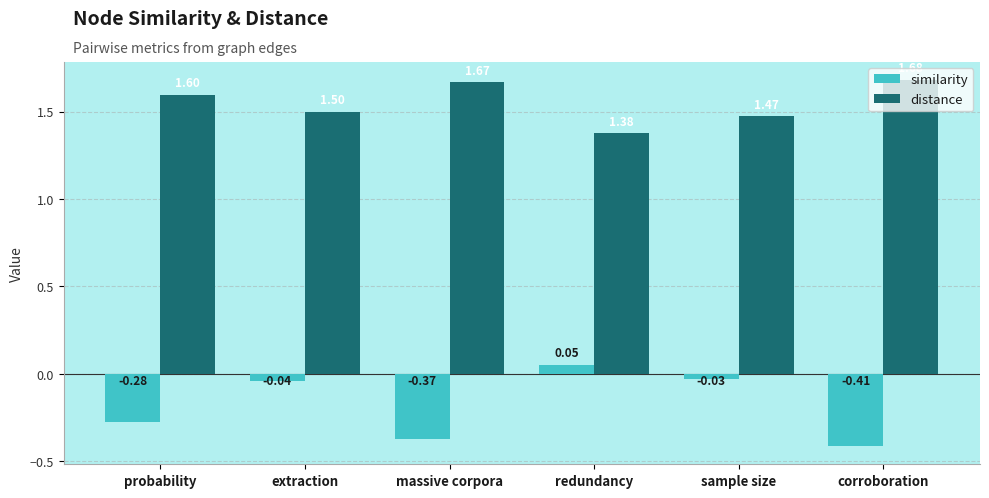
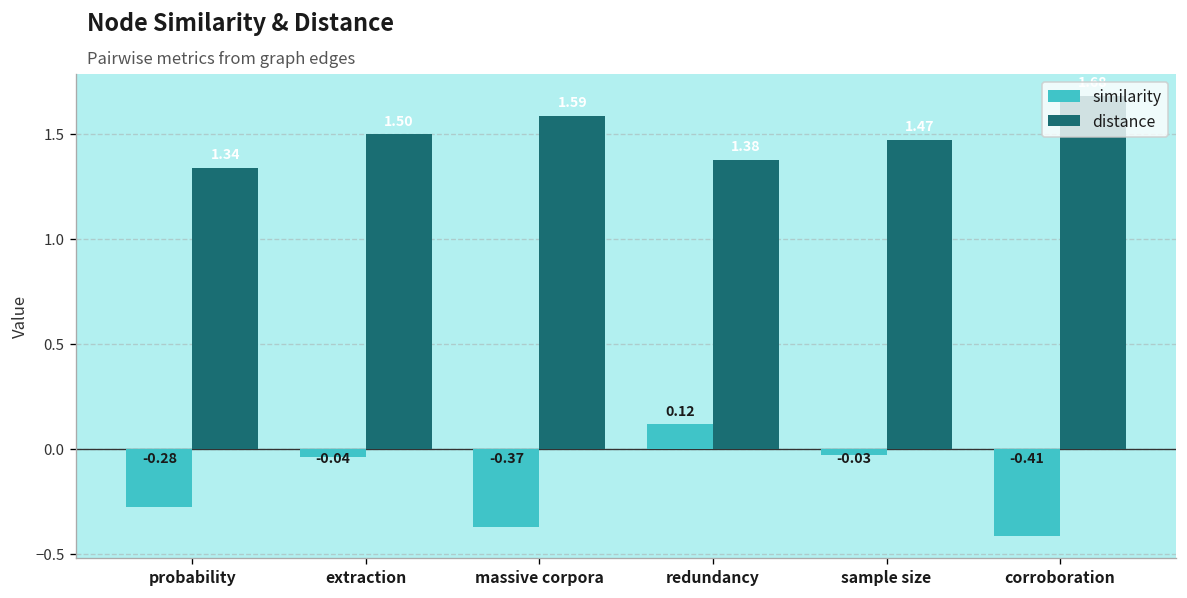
  {
    "similarity": {
      "probability": -0.28,
      "extraction": -0.04,
      "massive corpora": -0.37,
-     "redundancy": 0.05,
+     "redundancy": 0.12,
      "sample size": -0.03,
      "corroboration": -0.41
    },
    "distance": {
-     "probability": 1.60,
+     "probability": 1.34,
      "extraction": 1.50,
-     "massive corpora": 1.67,
+     "massive corpora": 1.59,
      "redundancy": 1.38,
      "sample size": 1.47
    }
  }
